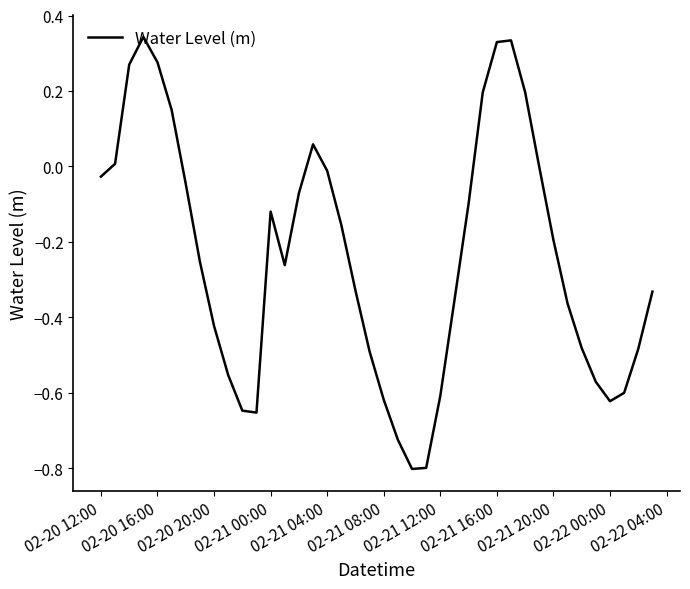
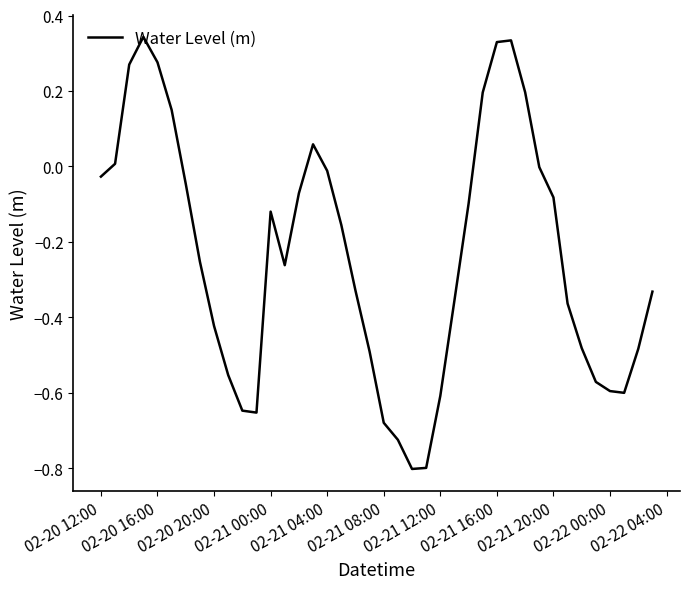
  {
    "02-20 12:00": -0.03,
    "02-20 16:00": 0.28,
    "02-20 20:00": -0.42,
    "02-21 00:00": -0.12,
    "02-21 04:00": -0.01,
-   "02-21 08:00": -0.62,
+   "02-21 08:00": -0.68,
    "02-21 12:00": -0.61,
    "02-21 16:00": 0.33,
-   "02-21 20:00": -0.20,
-   "02-22 00:00": -0.62
+   "02-21 20:00": -0.08,
+   "02-22 00:00": -0.60
  }
